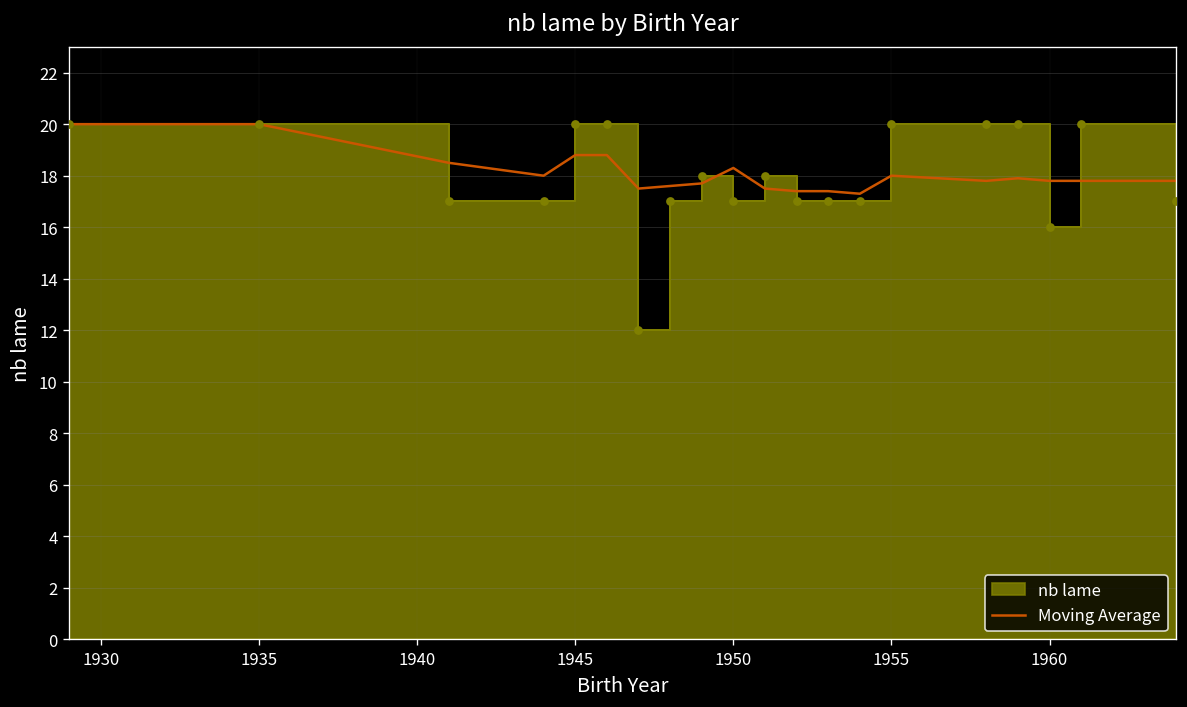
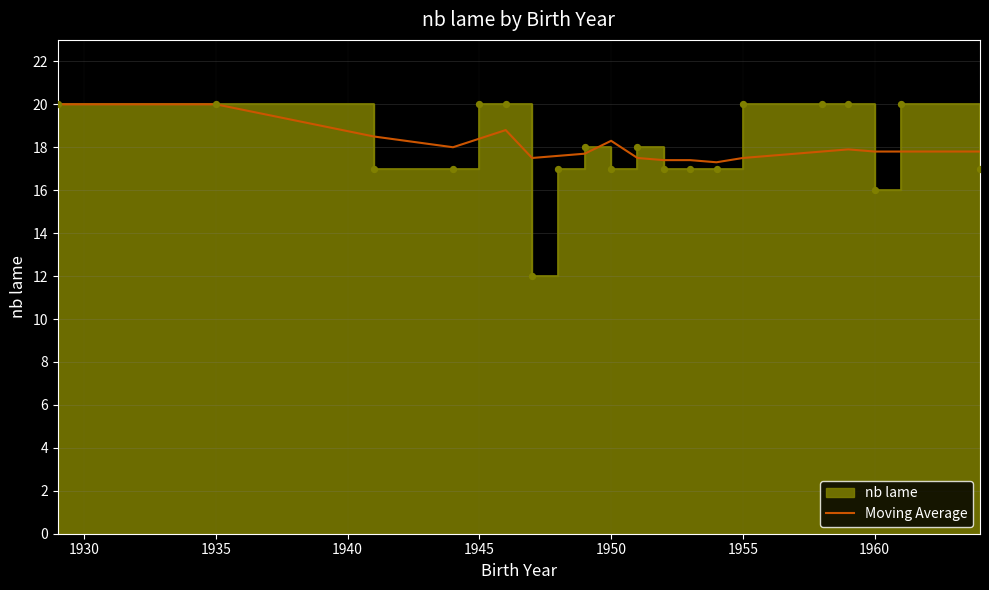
  {
    "Moving Average": {
-     "1945": 18.8,
+     "1945": 18.4,
      "1950": 18.3,
-     "1955": 18.0,
+     "1955": 17.5,
      "1960": 17.8
    }
  }
